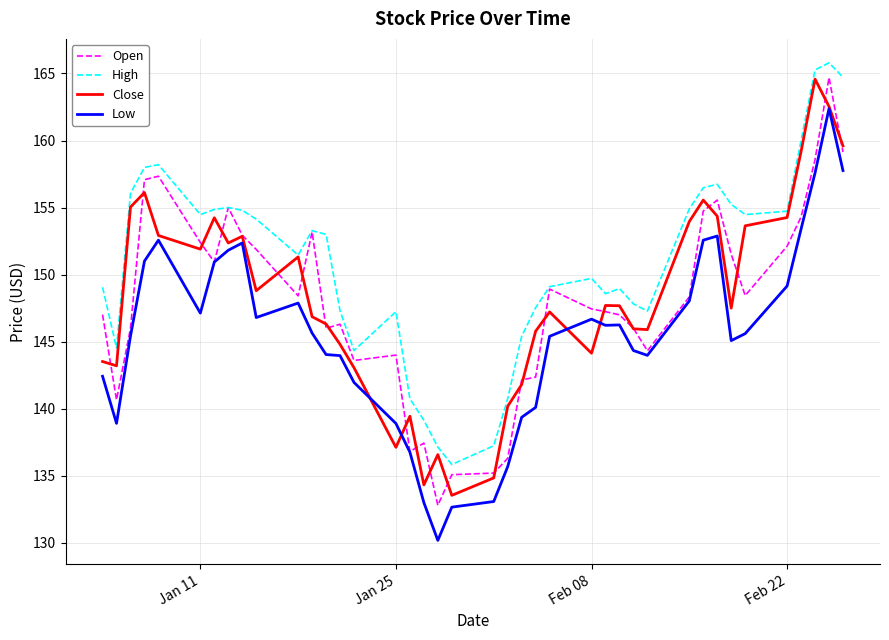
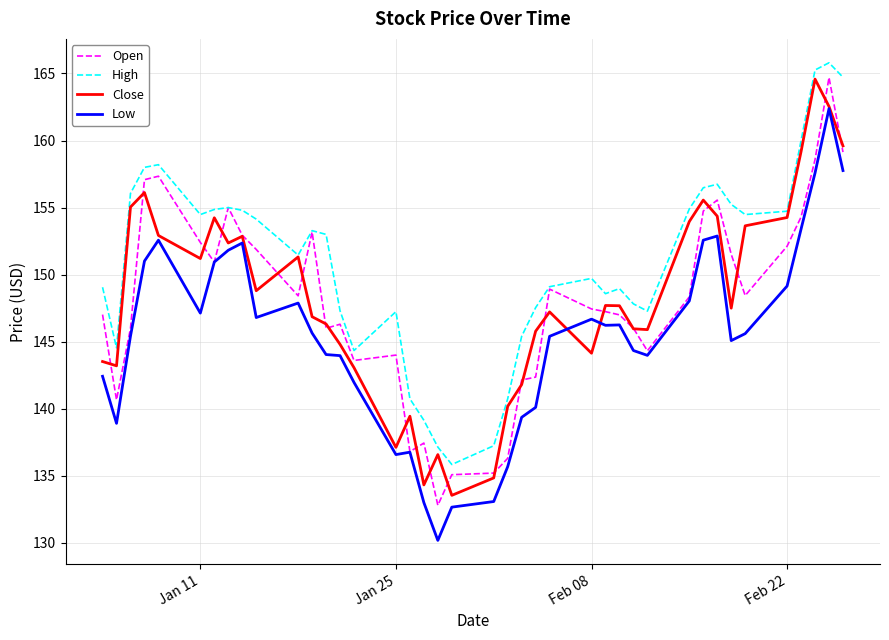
  {
    "Open": {
      "Jan 11": 152.4,
      "Jan 25": 144.0,
      "Feb 08": 147.4,
      "Feb 22": 152.1
    },
    "High": {
      "Jan 11": 154.5,
      "Jan 25": 147.2,
      "Feb 08": 149.7,
      "Feb 22": 154.7
    },
    "Close": {
-     "Jan 11": 151.9,
+     "Jan 11": 151.2,
      "Jan 25": 137.1,
      "Feb 08": 144.1,
      "Feb 22": 154.3
    },
    "Low": {
      "Jan 11": 147.1,
-     "Jan 25": 138.9,
+     "Jan 25": 136.6,
      "Feb 08": 146.7,
      "Feb 22": 149.2
    }
  }
